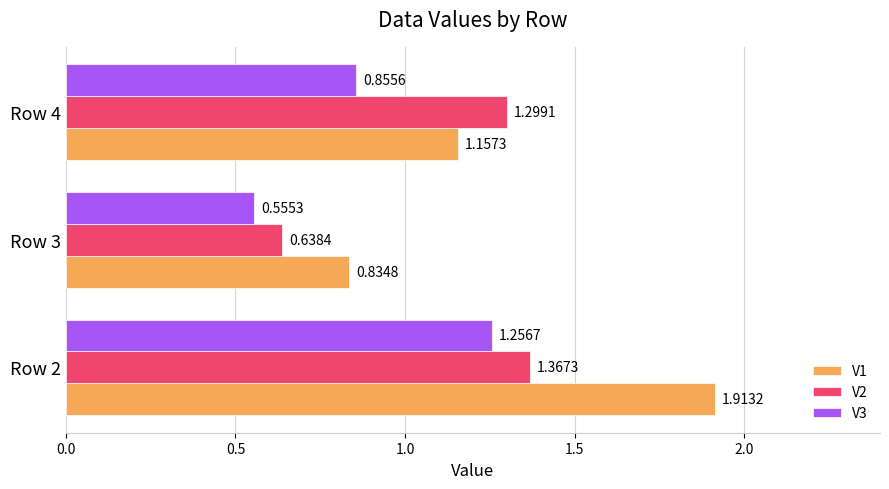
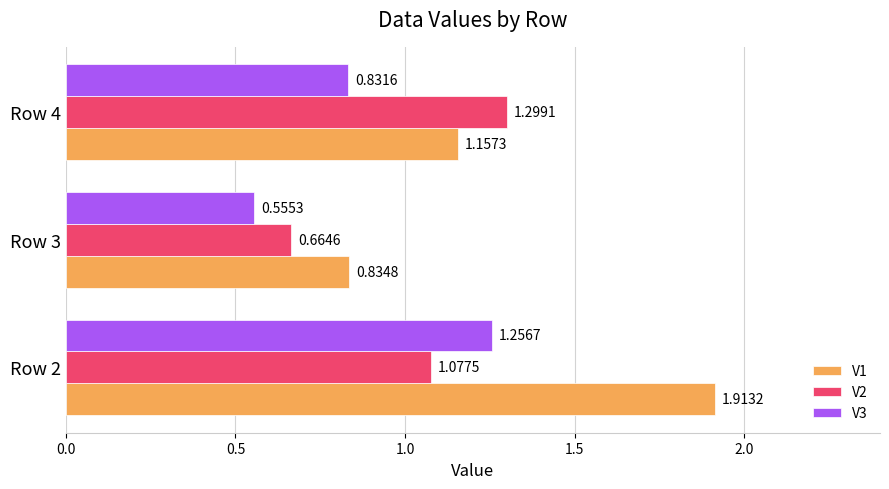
  {
    "V1": {
      "Row 4": 1.1573,
      "Row 3": 0.8348,
      "Row 2": 1.9132
    },
    "V2": {
      "Row 4": 1.2991,
-     "Row 3": 0.6384,
-     "Row 2": 1.3673
+     "Row 3": 0.6646,
+     "Row 2": 1.0775
    },
    "V3": {
-     "Row 4": 0.8556,
+     "Row 4": 0.8316,
      "Row 3": 0.5553,
      "Row 2": 1.2567
    }
  }
